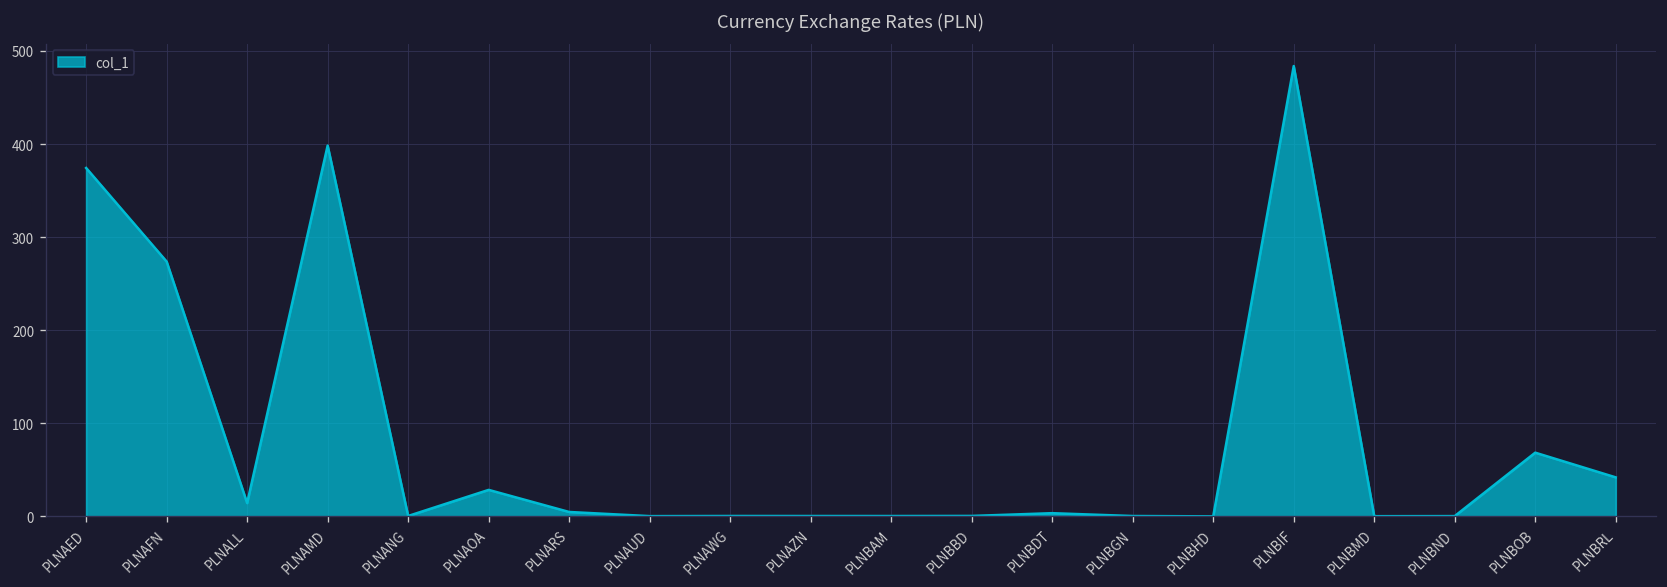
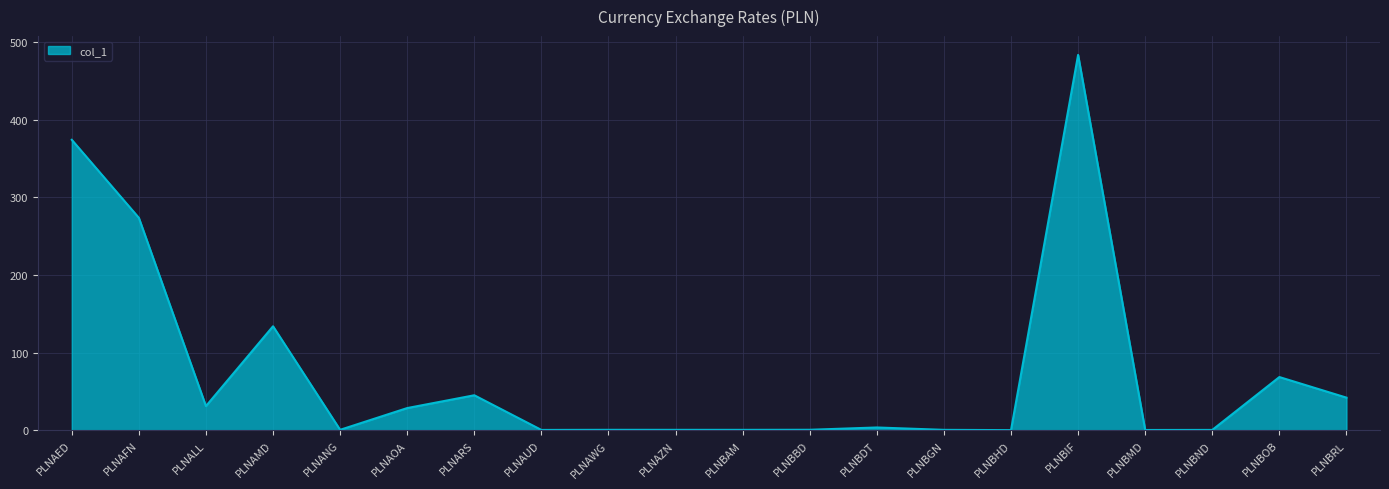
  {
    "PLNAED": 370,
    "PLNAFN": 270,
-   "PLNALL": 10,
-   "PLNAMD": 400,
+   "PLNALL": 30,
+   "PLNAMD": 130,
    "PLNANG": 0,
    "PLNAOA": 30,
-   "PLNARS": 0,
+   "PLNARS": 50,
    "PLNAUD": 0,
    "PLNAWG": 0,
    "PLNAZN": 0,
    "PLNBAM": 0,
    "PLNBBD": 0,
    "PLNBDT": 0,
    "PLNBGN": 0,
    "PLNBHD": 0,
    "PLNBIF": 480,
    "PLNBMD": 0,
    "PLNBND": 0,
    "PLNBOB": 70,
    "PLNBRL": 40
  }
